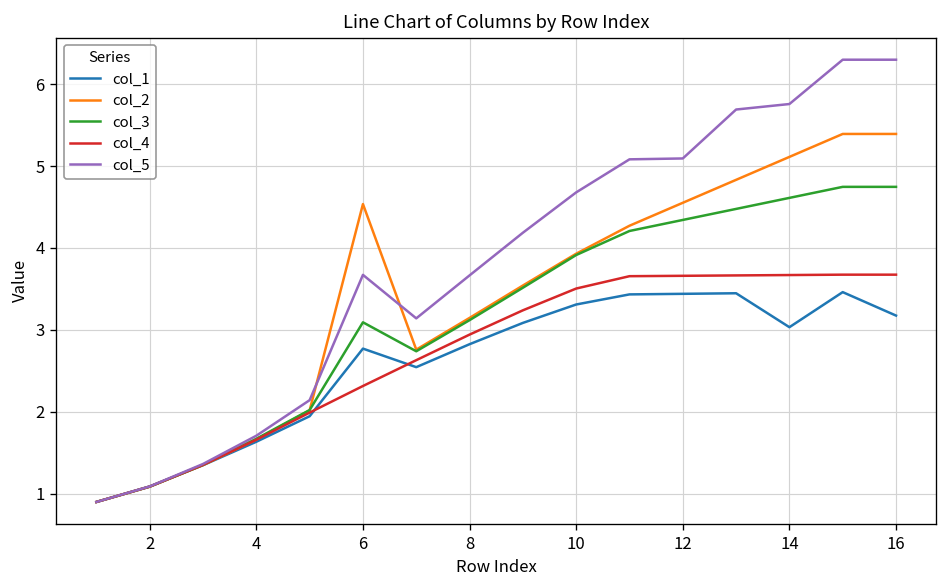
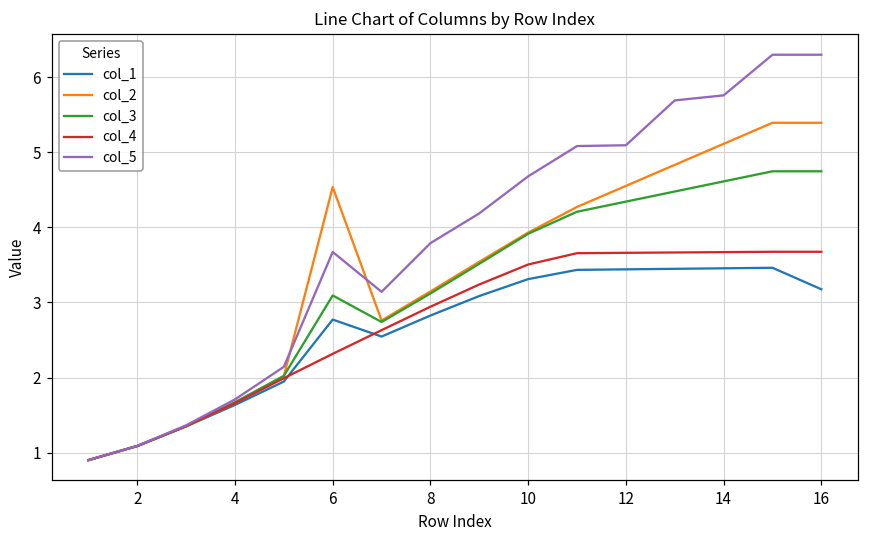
  {
    "col_1": {
      "6": 2.8,
      "8": 2.8,
      "10": 3.3,
      "12": 3.4,
-     "14": 3.0,
+     "14": 3.5,
      "16": 3.2
    },
    "col_2": {
      "6": 4.5,
      "12": 4.6,
      "14": 5.1,
      "16": 5.4
    },
    "col_3": {
      "6": 3.1,
      "12": 4.3,
      "14": 4.6,
      "16": 4.7
    },
    "col_4": {
      "6": 2.3,
      "8": 2.9,
      "10": 3.5,
      "12": 3.7,
      "14": 3.7,
      "16": 3.7
    },
    "col_5": {
      "4": 1.7,
      "6": 3.7,
-     "8": 3.7,
+     "8": 3.8,
      "10": 4.7,
      "12": 5.1,
      "14": 5.8,
      "16": 6.3
    }
  }
